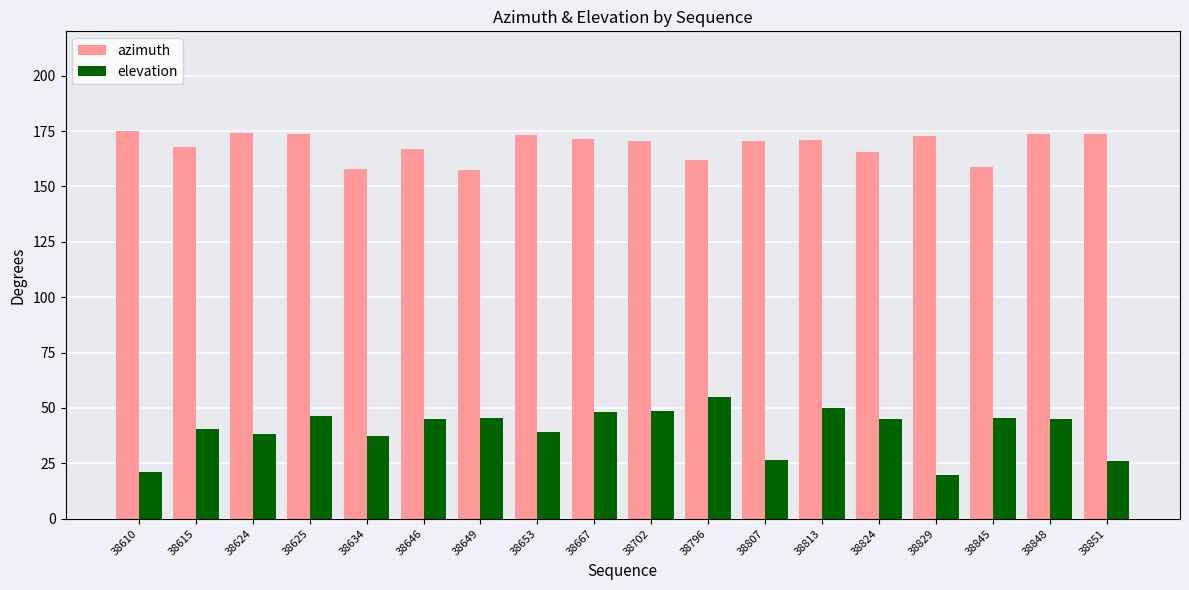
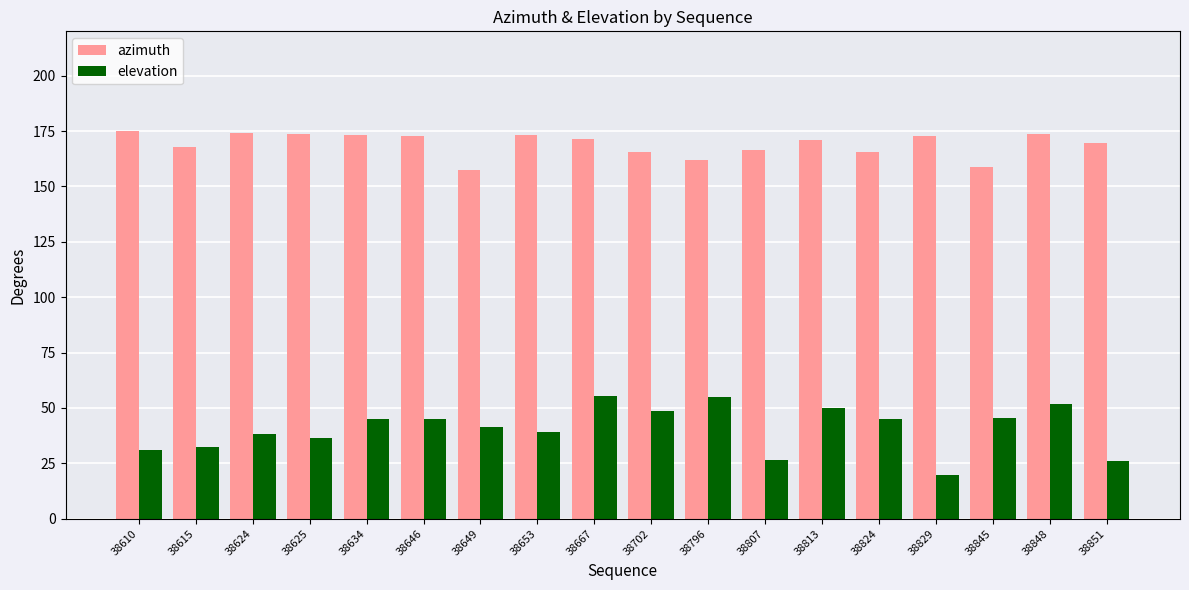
  {
    "azimuth": {
      "38610": 175,
      "38615": 168,
      "38624": 174,
      "38625": 174,
-     "38634": 158,
-     "38646": 167,
+     "38634": 173,
+     "38646": 173,
      "38649": 157,
      "38653": 173,
      "38667": 171,
-     "38702": 170,
+     "38702": 165,
      "38796": 162,
-     "38807": 170,
+     "38807": 166,
      "38813": 171,
      "38824": 166,
      "38829": 173,
      "38845": 159,
      "38848": 173,
-     "38851": 173
+     "38851": 170
    },
    "elevation": {
-     "38610": 21,
-     "38615": 40,
+     "38610": 31,
+     "38615": 32,
      "38624": 38,
-     "38625": 46,
-     "38634": 37,
+     "38625": 36,
+     "38634": 45,
      "38646": 45,
-     "38649": 46,
+     "38649": 41,
      "38653": 39,
-     "38667": 48,
+     "38667": 55,
      "38702": 49,
      "38796": 55,
      "38807": 26,
      "38813": 50,
      "38824": 45,
      "38829": 20,
      "38845": 45,
-     "38848": 45,
+     "38848": 52,
      "38851": 26
    }
  }
